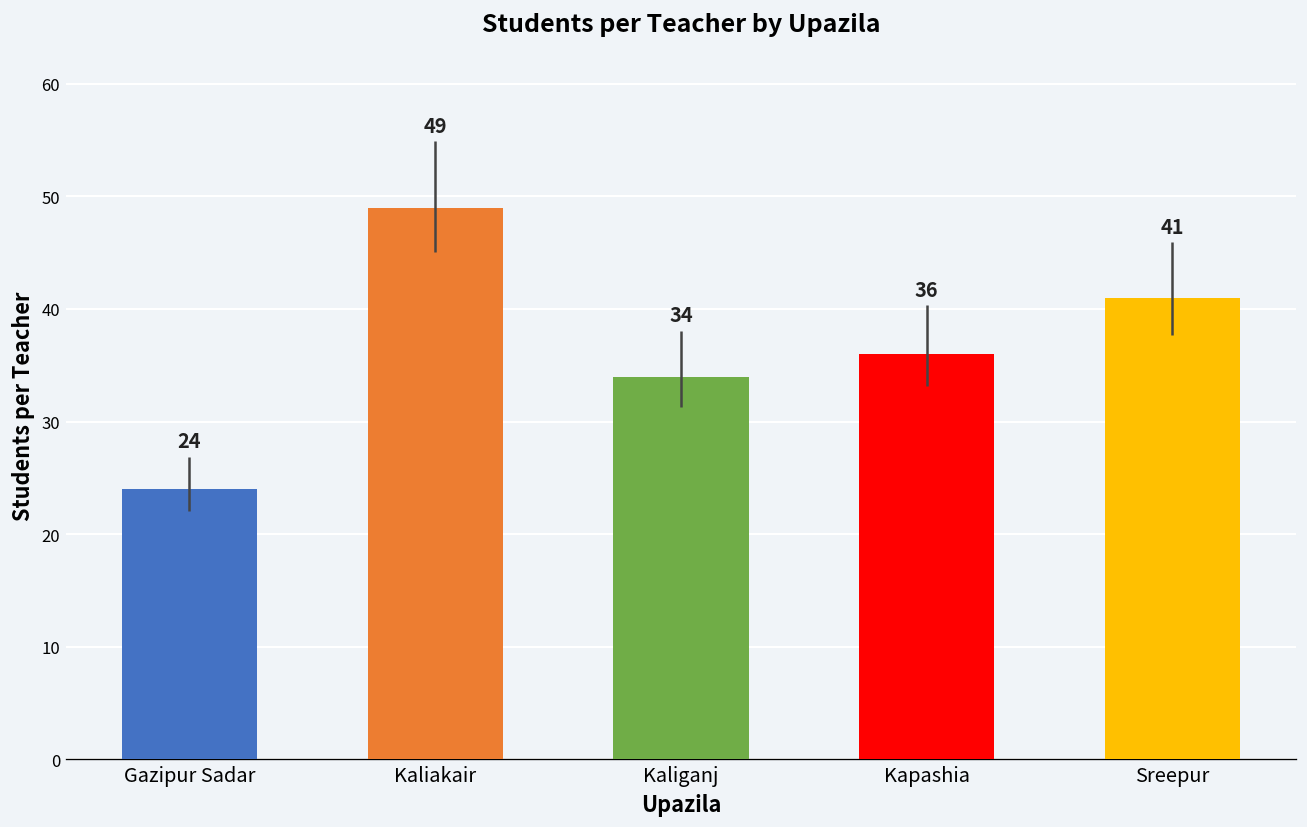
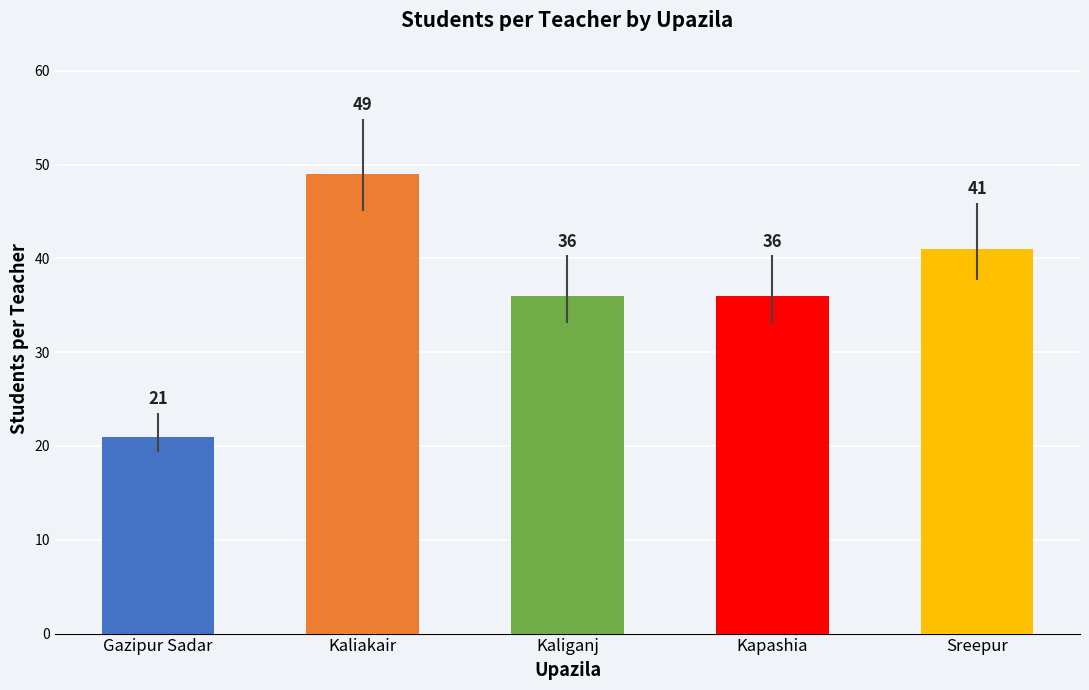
  {
-   "Gazipur Sadar": 24,
-   "Kaliganj": 34
+   "Gazipur Sadar": 21,
+   "Kaliganj": 36
  }
